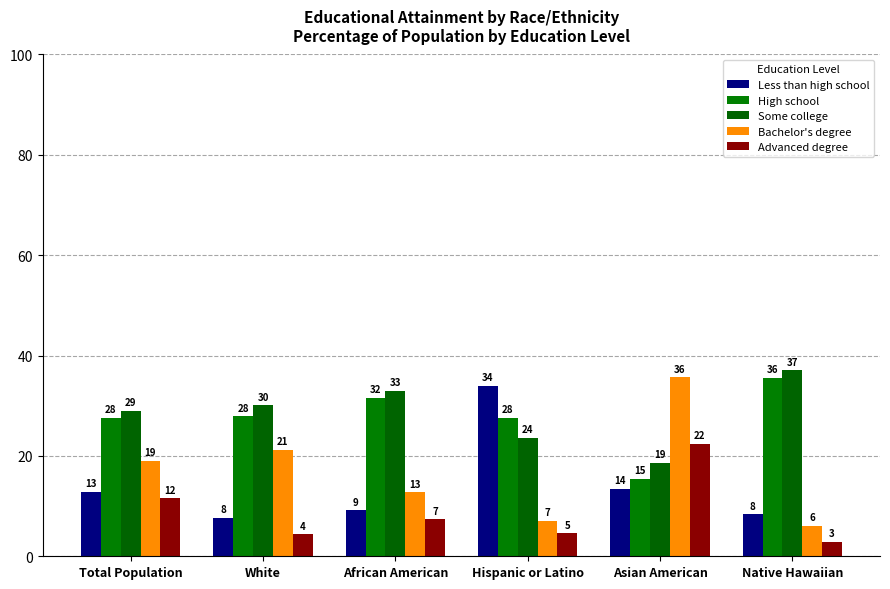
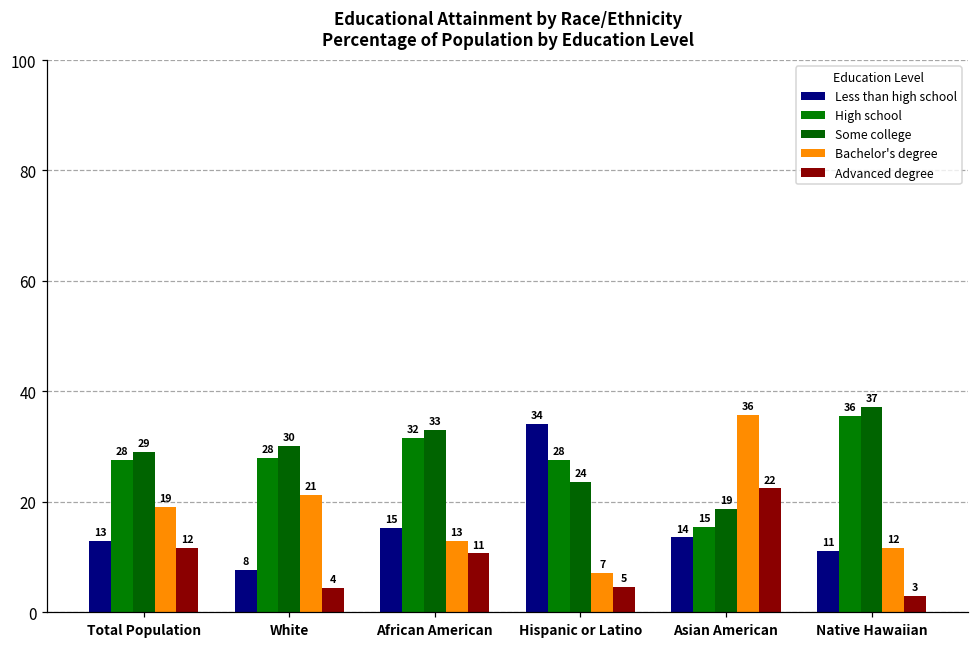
  {
    "Less than high school": {
      "Total Population": 13,
      "White": 8,
-     "African American": 9,
+     "African American": 15,
      "Hispanic or Latino": 34,
      "Asian American": 14,
-     "Native Hawaiian": 8
+     "Native Hawaiian": 11
    },
    "Bachelor's degree": {
      "Total Population": 19,
      "White": 21,
      "African American": 13,
      "Hispanic or Latino": 7,
      "Asian American": 36,
-     "Native Hawaiian": 6
+     "Native Hawaiian": 12
    },
    "Advanced degree": {
      "Total Population": 12,
      "White": 4,
-     "African American": 7,
+     "African American": 11,
      "Hispanic or Latino": 5,
      "Asian American": 22,
      "Native Hawaiian": 3
    }
  }
